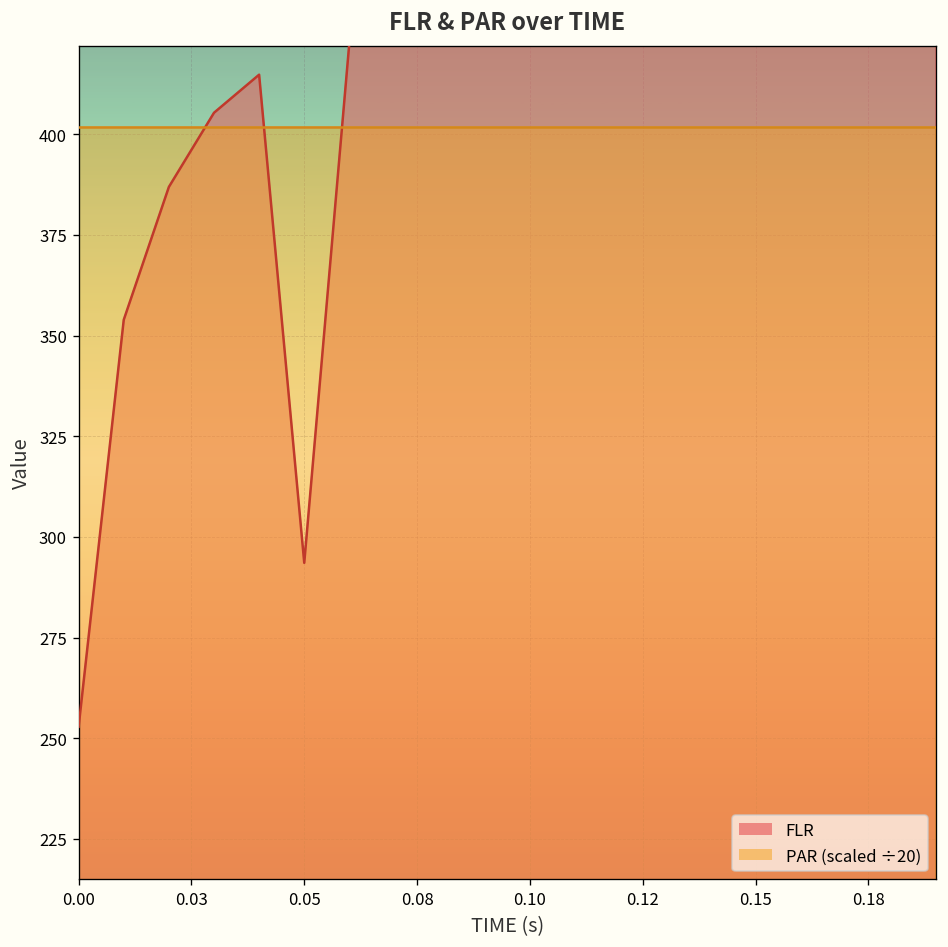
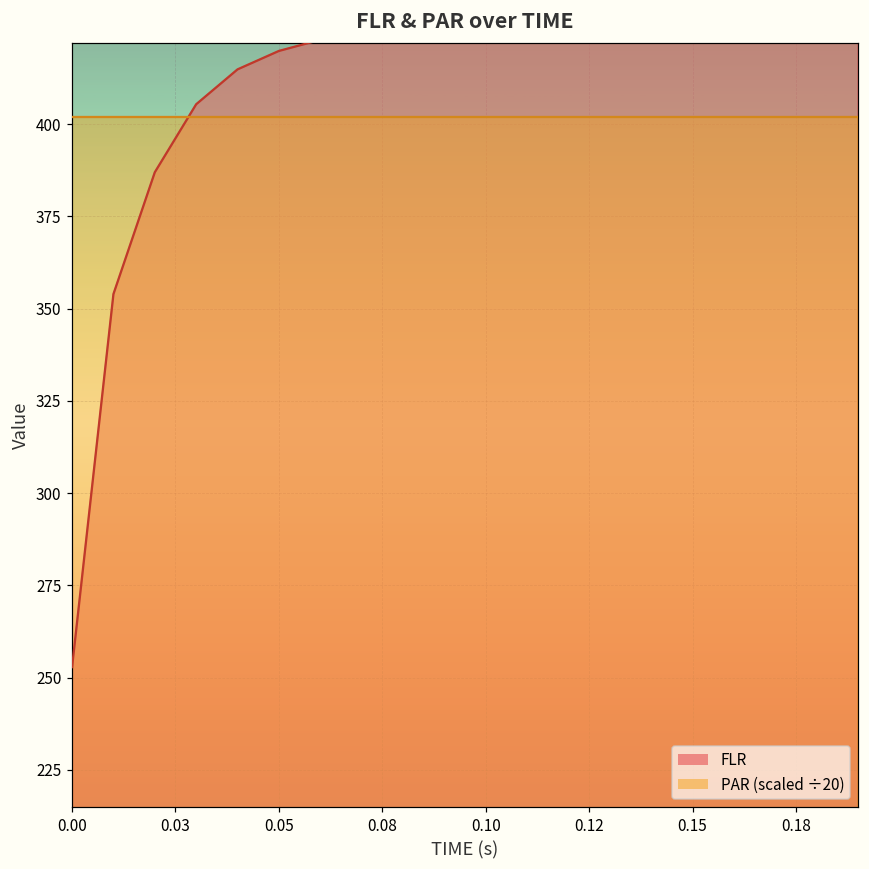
  {
    "FLR": {
      "0.00": 253,
-     "0.05": 294
+     "0.05": 420
    },
    "PAR (scaled ÷20)": {
      "0.00": 402,
      "0.05": 402,
      "0.10": 402,
      "0.15": 402
    }
  }
